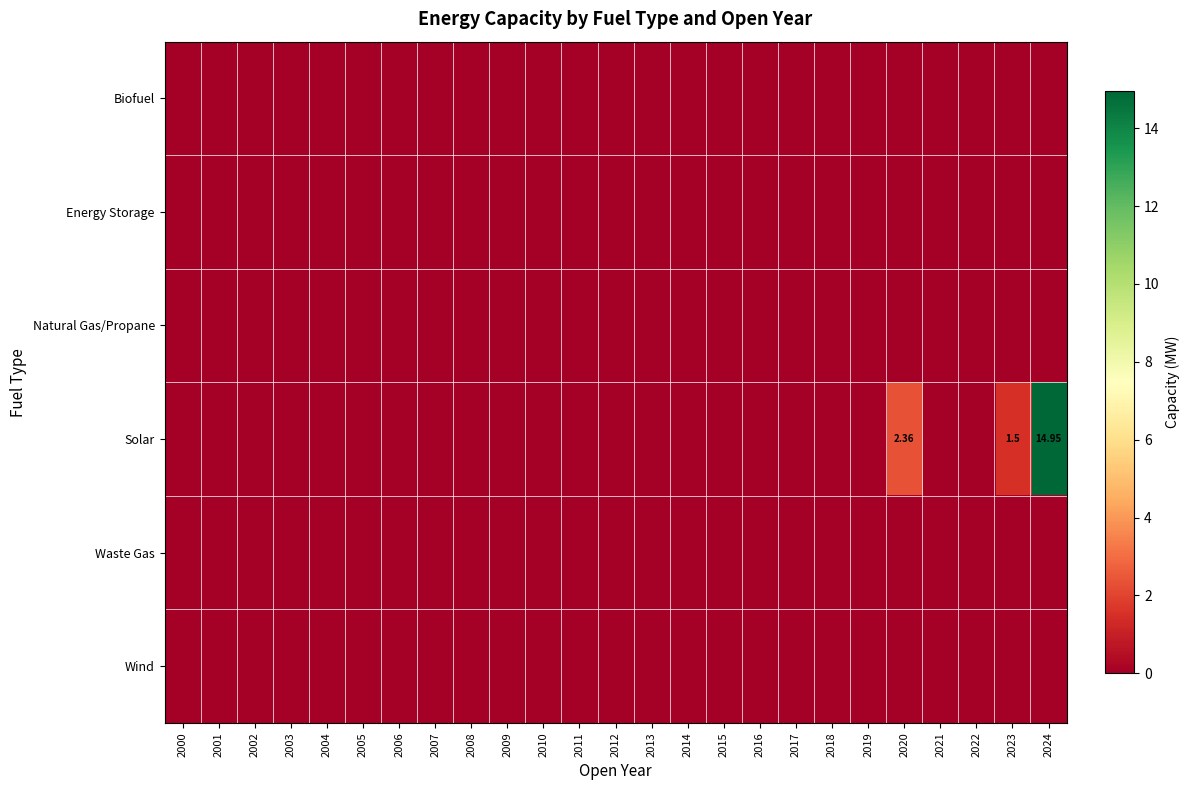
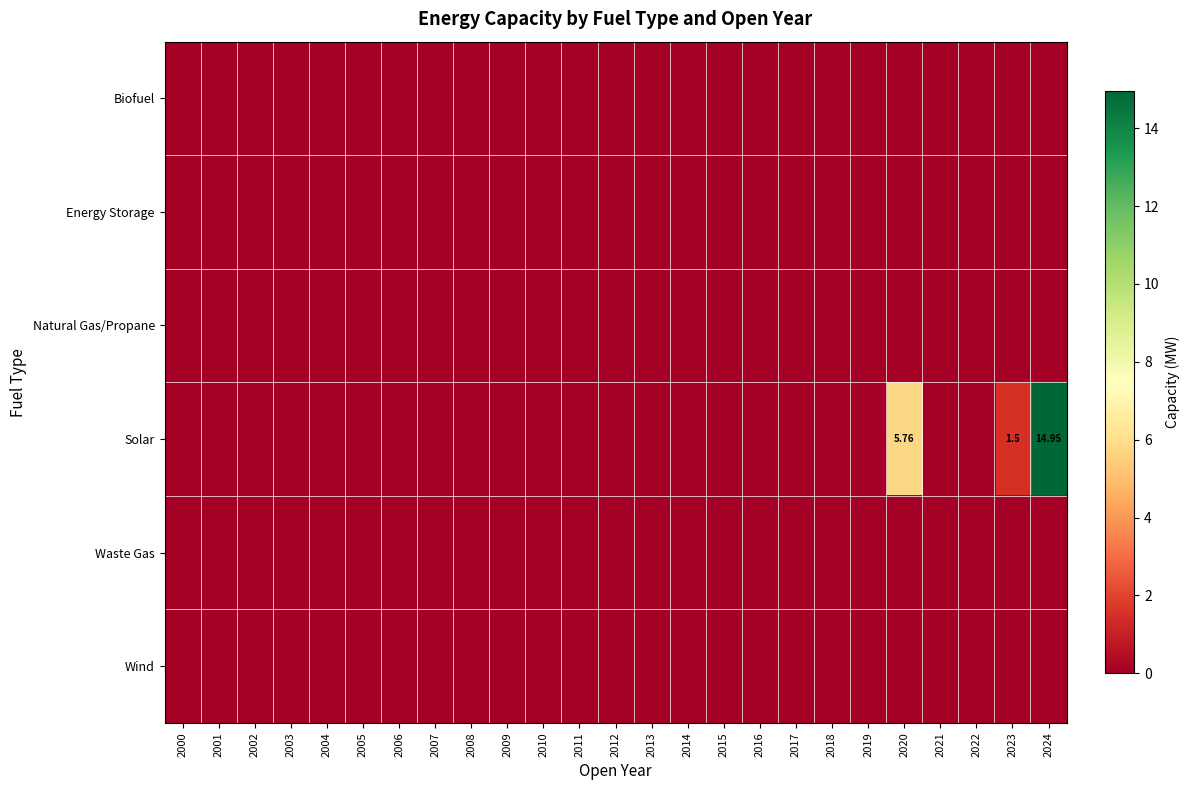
  {
    "Solar": {
-     "2020": 2.36,
+     "2020": 5.76,
      "2023": 1.5,
      "2024": 14.95
    }
  }
